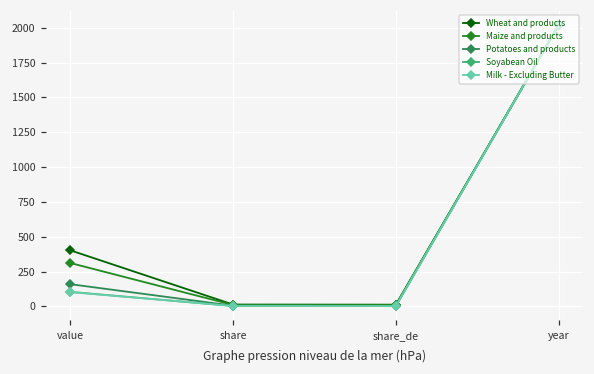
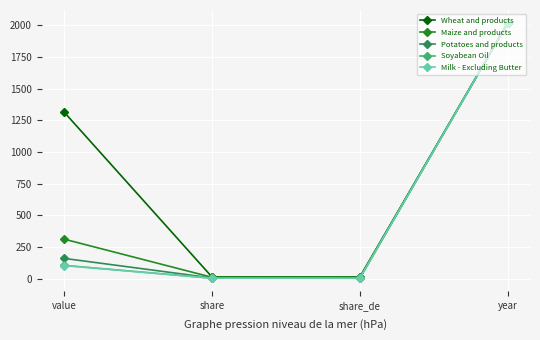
  {
    "Wheat and products": {
-     "value": 400
+     "value": 1320
    }
  }
